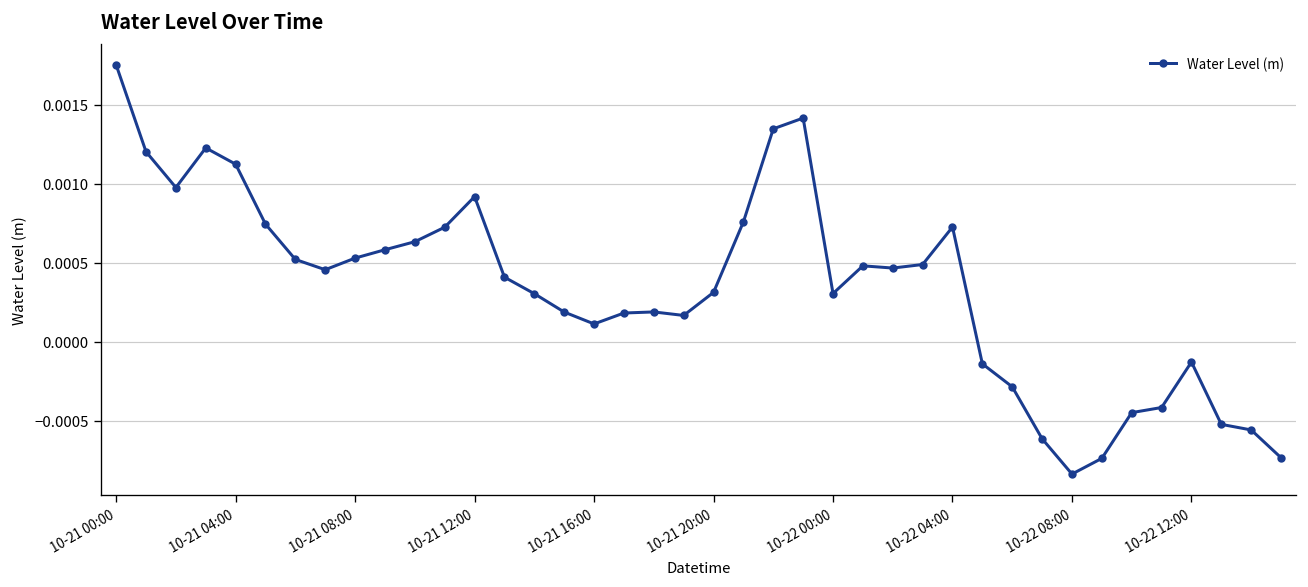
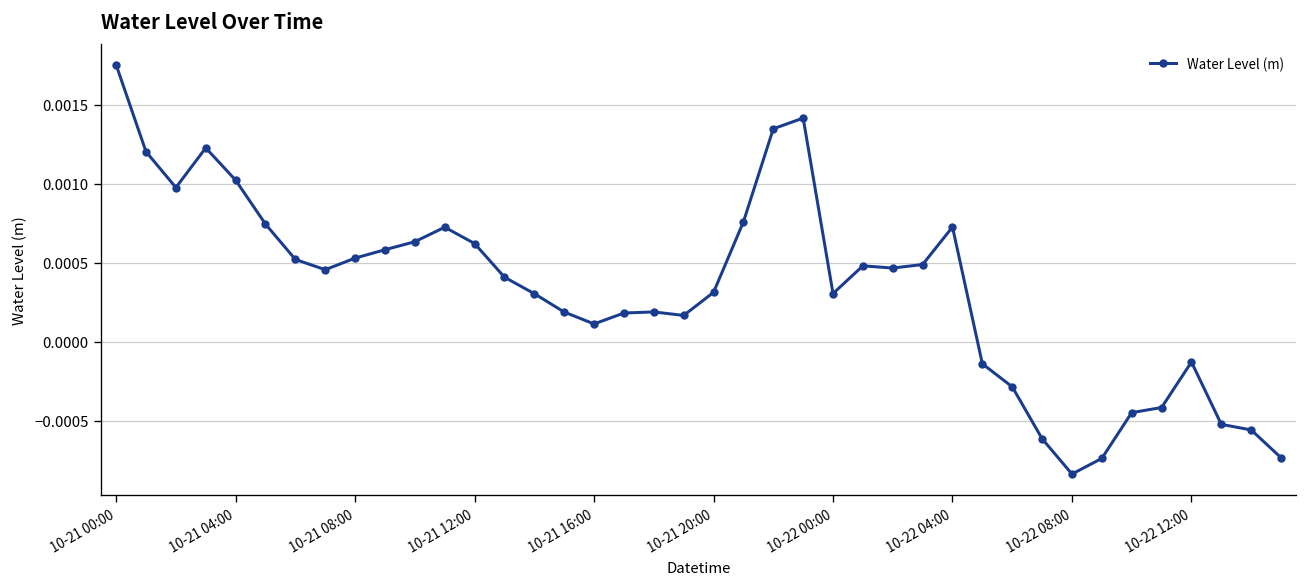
  {
    "10-21 00:00": 0.00175,
-   "10-21 04:00": 0.00112,
+   "10-21 04:00": 0.00102,
    "10-21 08:00": 0.00053,
-   "10-21 12:00": 0.00092,
+   "10-21 12:00": 0.00062,
    "10-21 16:00": 0.00011,
    "10-21 20:00": 0.00031,
    "10-22 00:00": 0.00031,
    "10-22 04:00": 0.00073,
    "10-22 08:00": -0.00084,
    "10-22 12:00": -0.00013
  }
